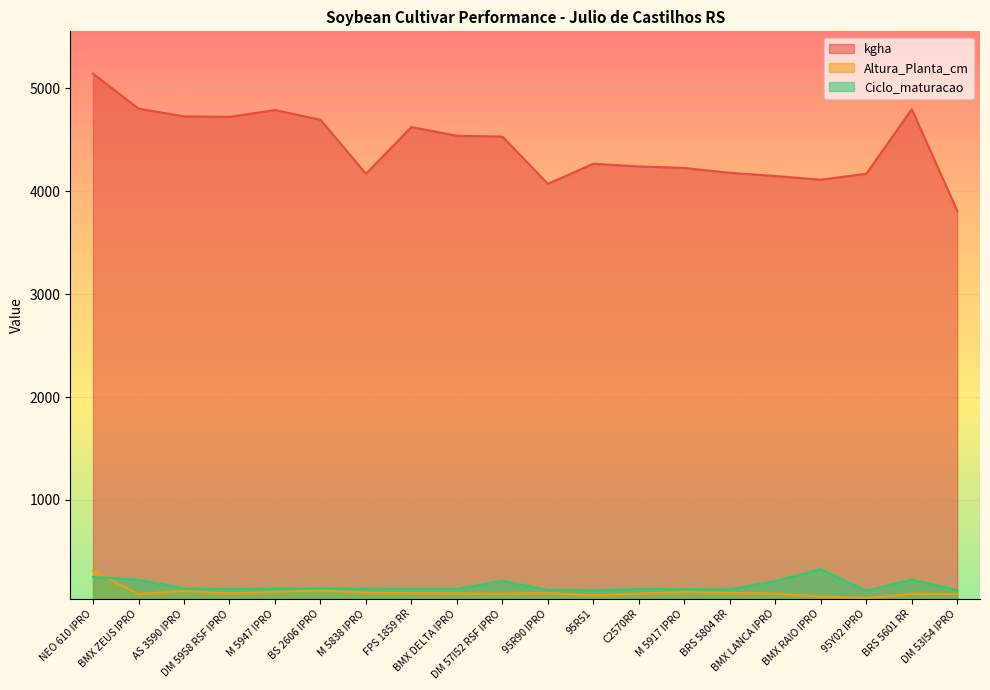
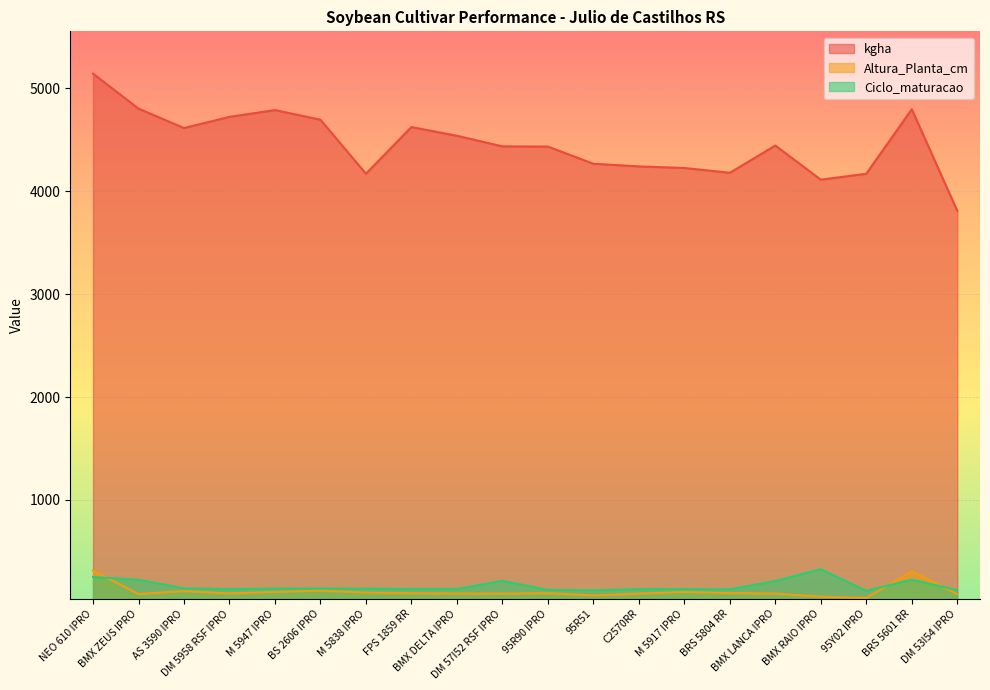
  {
    "kgha": {
      "NEO 610 IPRO": 5140,
      "BMX ZEUS IPRO": 4800,
-     "AS 3590 IPRO": 4730,
+     "AS 3590 IPRO": 4620,
      "DM 5958 RSF IPRO": 4720,
      "M 5947 IPRO": 4790,
      "BS 2606 IPRO": 4700,
      "M 5838 IPRO": 4170,
      "FPS 1859 RR": 4630,
      "BMX DELTA IPRO": 4540,
-     "DM 57I52 RSF IPRO": 4530,
-     "95R90 IPRO": 4070,
+     "DM 57I52 RSF IPRO": 4440,
+     "95R90 IPRO": 4440,
      "95R51": 4270,
      "C2570RR": 4240,
      "M 5917 IPRO": 4230,
      "BRS 5804 RR": 4180,
-     "BMX LANCA IPRO": 4150,
+     "BMX LANCA IPRO": 4450,
      "BMX RAIO IPRO": 4110,
      "95Y02 IPRO": 4170,
      "BRS 5601 RR": 4800,
      "DM 53I54 IPRO": 3810
    },
    "Altura_Planta_cm": {
      "NEO 610 IPRO": 310,
      "BMX ZEUS IPRO": 80,
      "AS 3590 IPRO": 110,
      "DM 5958 RSF IPRO": 90,
      "M 5947 IPRO": 110,
      "M 5838 IPRO": 100,
      "FPS 1859 RR": 90,
      "BMX DELTA IPRO": 90,
      "DM 57I52 RSF IPRO": 90,
      "95R90 IPRO": 90,
      "95R51": 70,
      "C2570RR": 90,
      "M 5917 IPRO": 100,
      "BRS 5804 RR": 90,
      "BMX LANCA IPRO": 90,
      "BMX RAIO IPRO": 60,
      "95Y02 IPRO": 50,
-     "BRS 5601 RR": 90,
+     "BRS 5601 RR": 310,
      "DM 53I54 IPRO": 80
    },
    "Ciclo_maturacao": {
      "NEO 610 IPRO": 250,
      "BMX ZEUS IPRO": 220,
      "AS 3590 IPRO": 140,
      "DM 5958 RSF IPRO": 130,
      "M 5947 IPRO": 140,
      "M 5838 IPRO": 140,
      "FPS 1859 RR": 130,
      "BMX DELTA IPRO": 130,
      "DM 57I52 RSF IPRO": 210,
      "95R90 IPRO": 120,
      "95R51": 120,
      "C2570RR": 130,
      "M 5917 IPRO": 130,
      "BRS 5804 RR": 130,
      "BMX LANCA IPRO": 210,
      "BMX RAIO IPRO": 330,
      "95Y02 IPRO": 120,
      "BRS 5601 RR": 220,
      "DM 53I54 IPRO": 120
    }
  }
